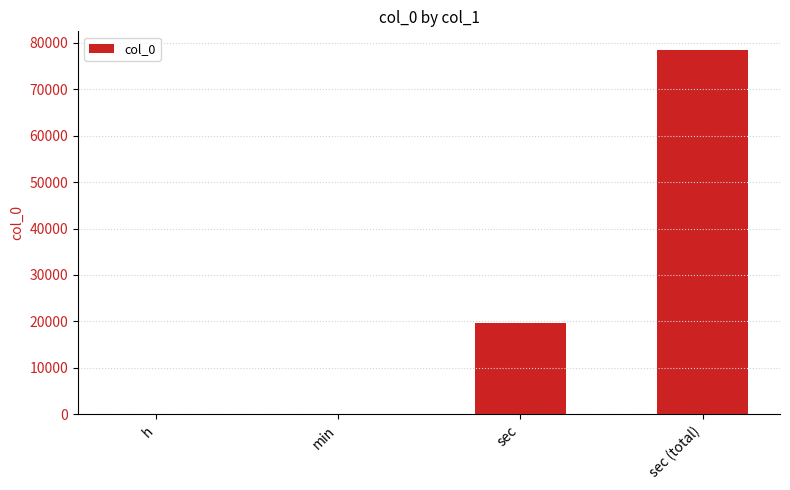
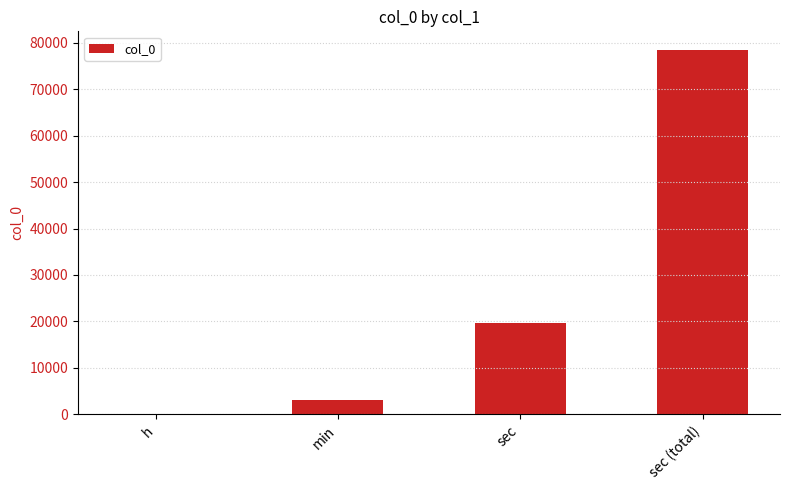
  {
-   "min": 0,
+   "min": 3000,
    "sec": 20000,
    "sec (total)": 79000
  }
